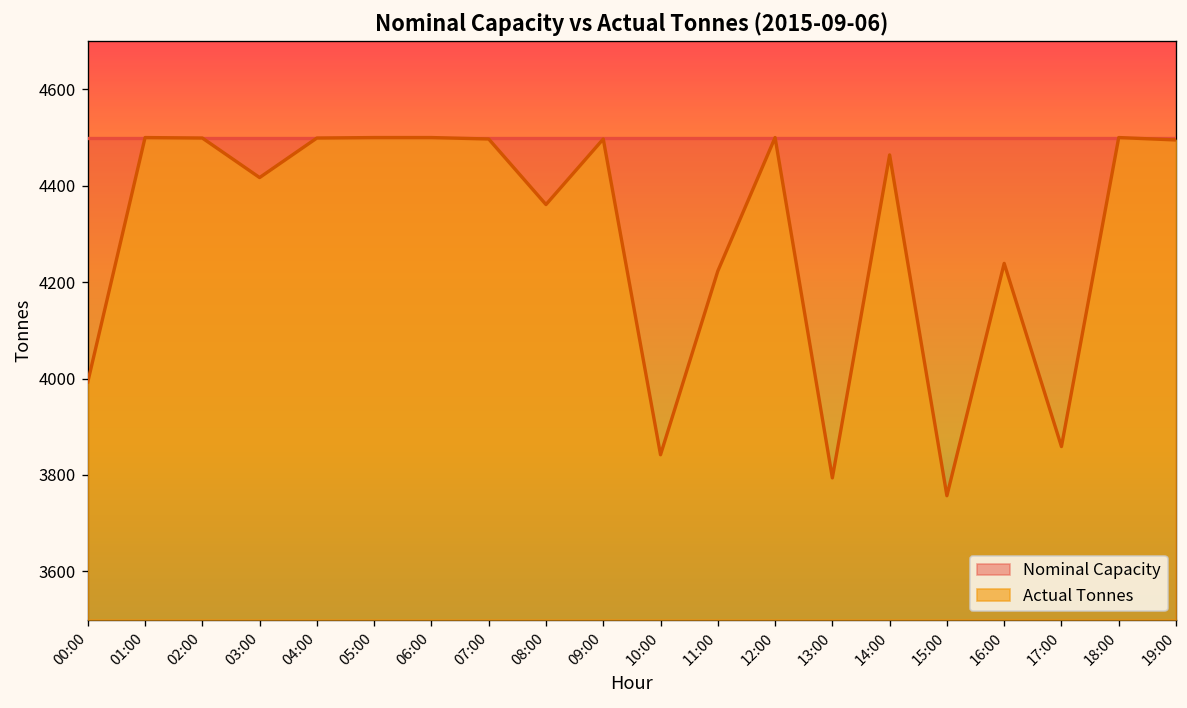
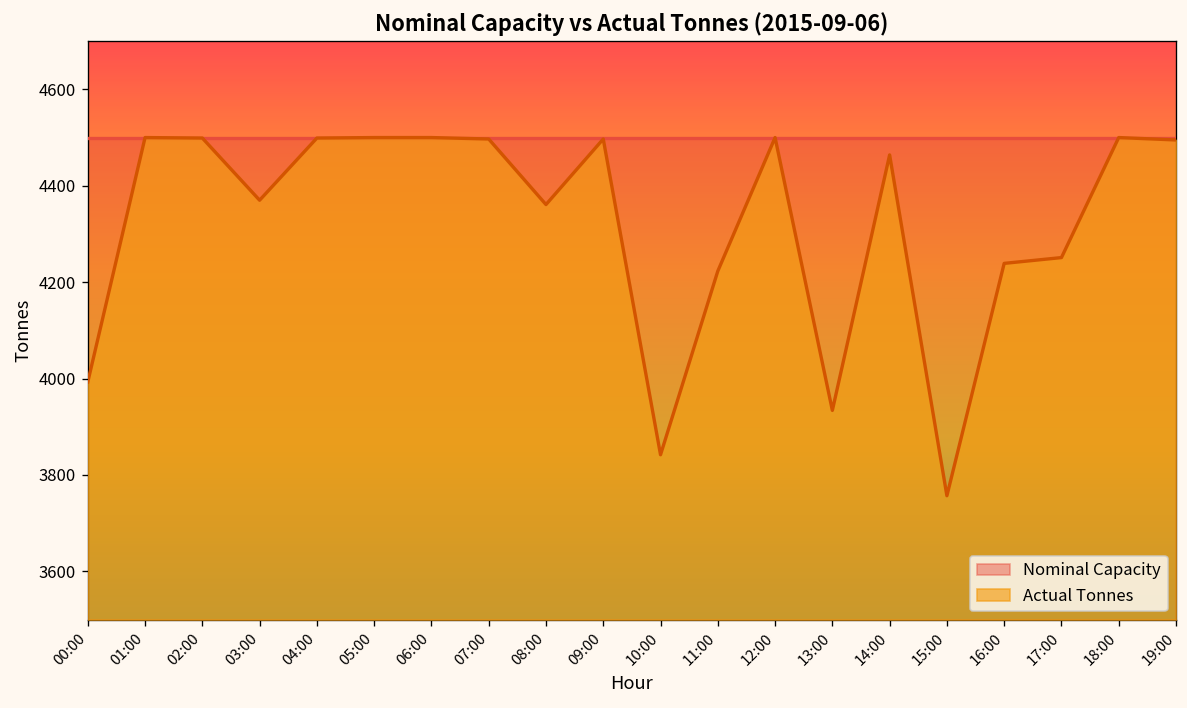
  {
    "Nominal Capacity": {
      "00:00": 4500,
      "03:00": 4500,
      "08:00": 4500,
      "10:00": 4500,
      "11:00": 4500,
      "13:00": 4500,
      "14:00": 4500,
      "15:00": 4500,
      "16:00": 4500,
      "17:00": 4500
    },
    "Actual Tonnes": {
      "00:00": 3990,
-     "03:00": 4420,
+     "03:00": 4370,
      "08:00": 4360,
      "10:00": 3840,
      "11:00": 4220,
-     "13:00": 3790,
+     "13:00": 3930,
      "14:00": 4460,
      "15:00": 3760,
      "16:00": 4240,
-     "17:00": 3860
+     "17:00": 4250
    }
  }
